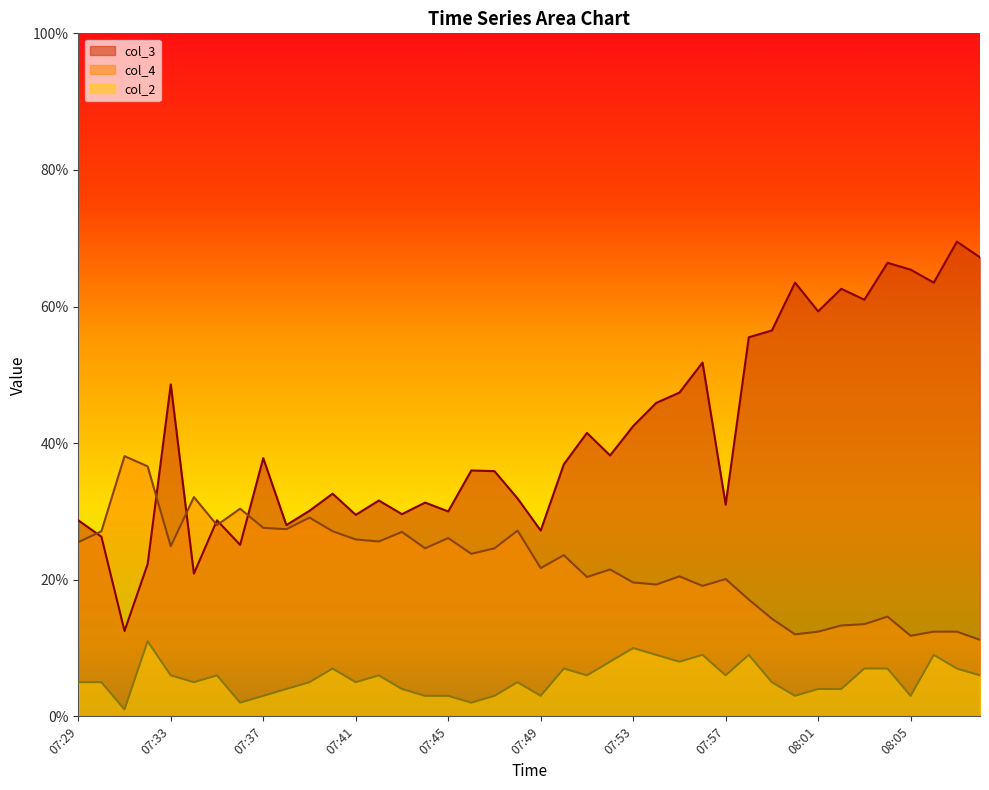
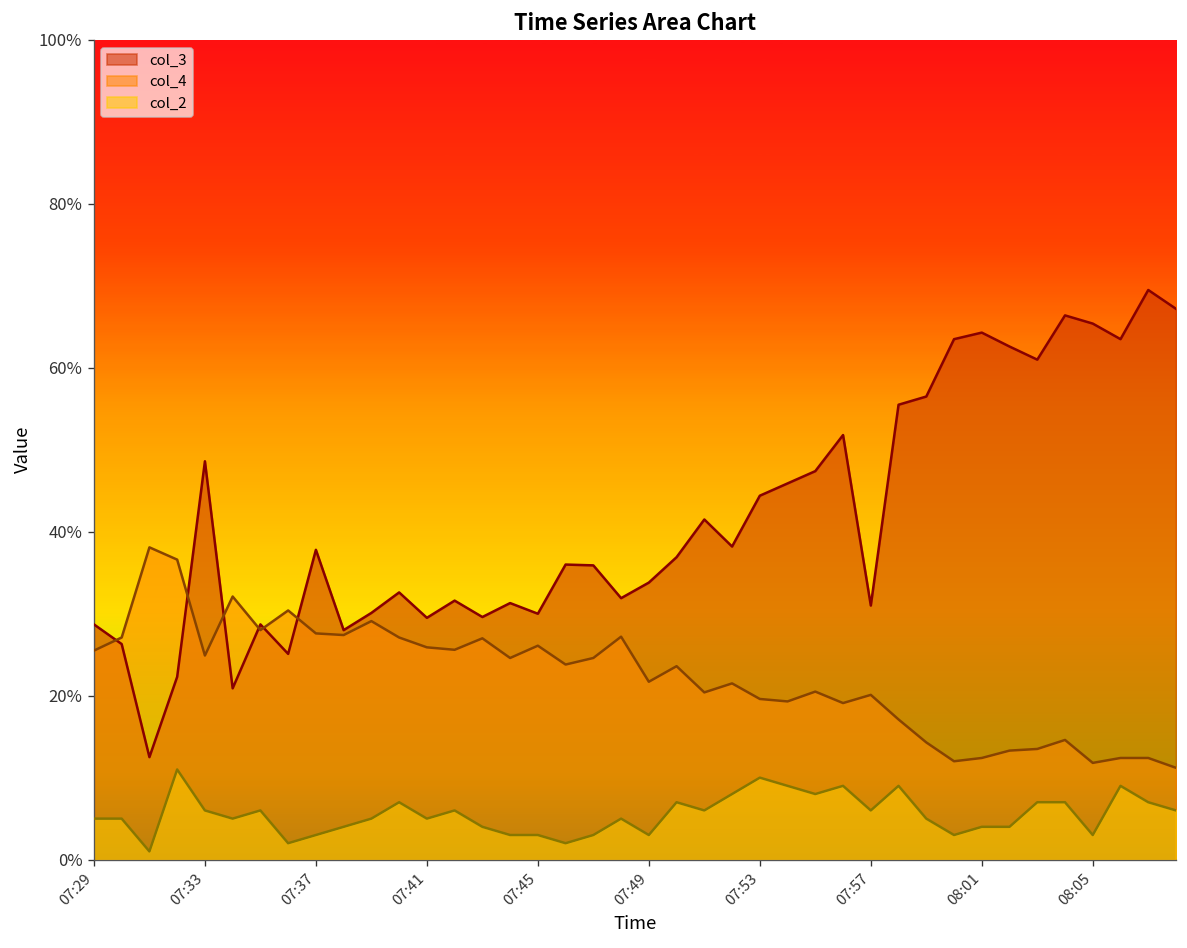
  {
    "col_3": {
      "07:29": "29%",
      "07:33": "49%",
      "07:37": "38%",
      "07:41": "30%",
      "07:45": "30%",
-     "07:49": "27%",
-     "07:53": "43%",
+     "07:49": "34%",
+     "07:53": "44%",
      "07:57": "31%",
-     "08:01": "59%",
+     "08:01": "64%",
      "08:05": "65%"
    }
  }
